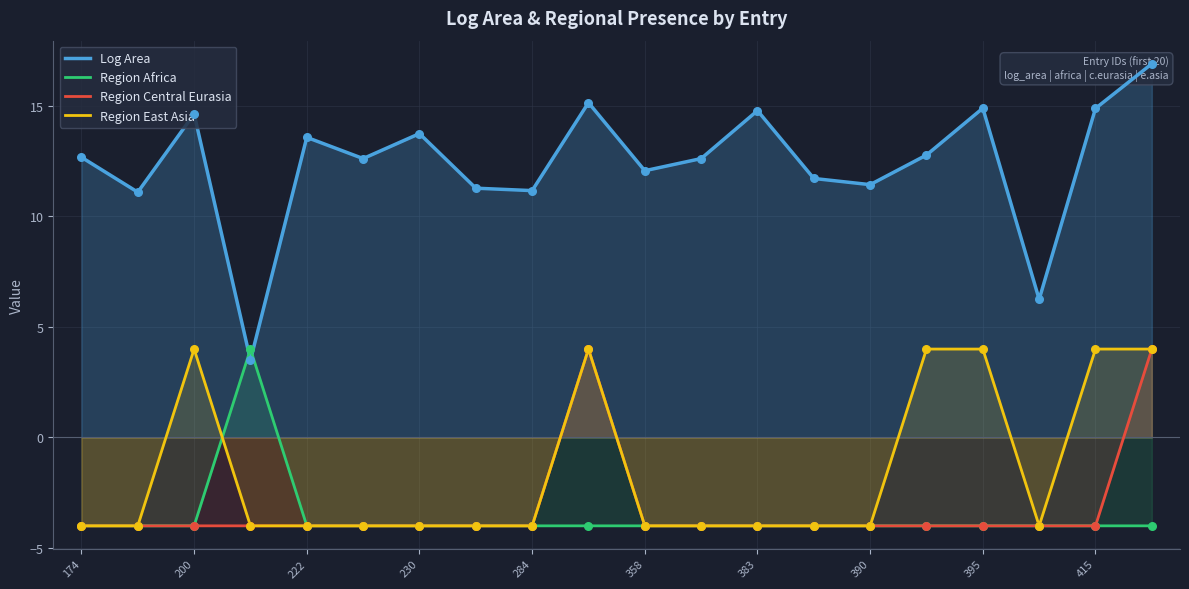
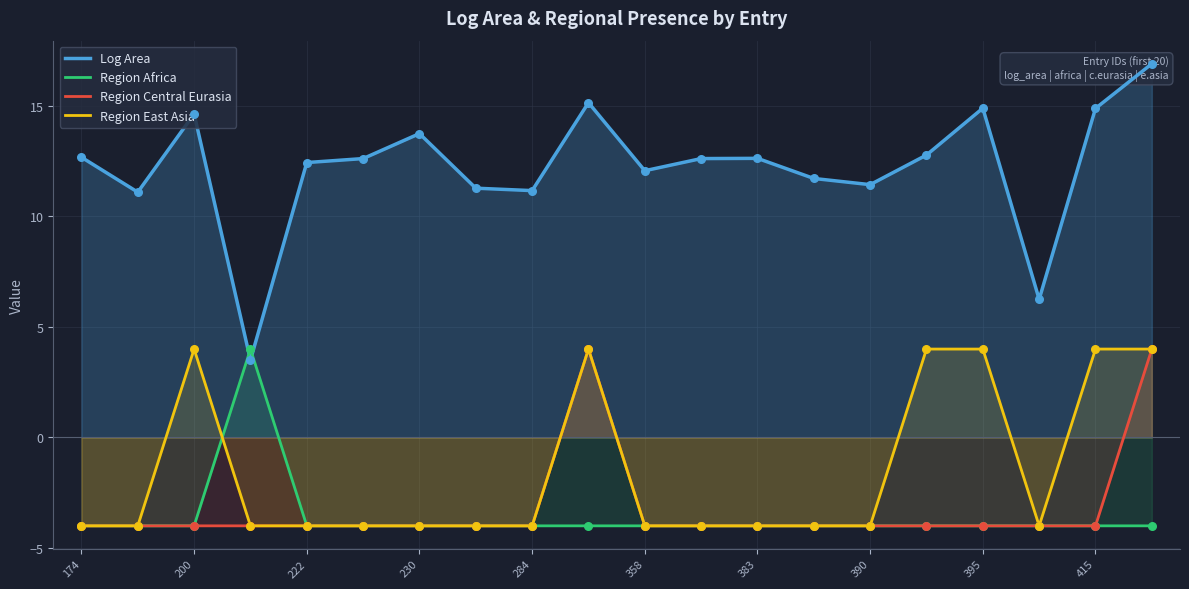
  {
    "Log Area": {
      "174": 12.7,
-     "222": 13.6,
+     "222": 12.4,
      "230": 13.8,
      "284": 11.2,
      "358": 12.1,
-     "383": 14.8,
+     "383": 12.6,
      "390": 11.4,
      "395": 14.9,
      "415": 14.9
    }
  }
